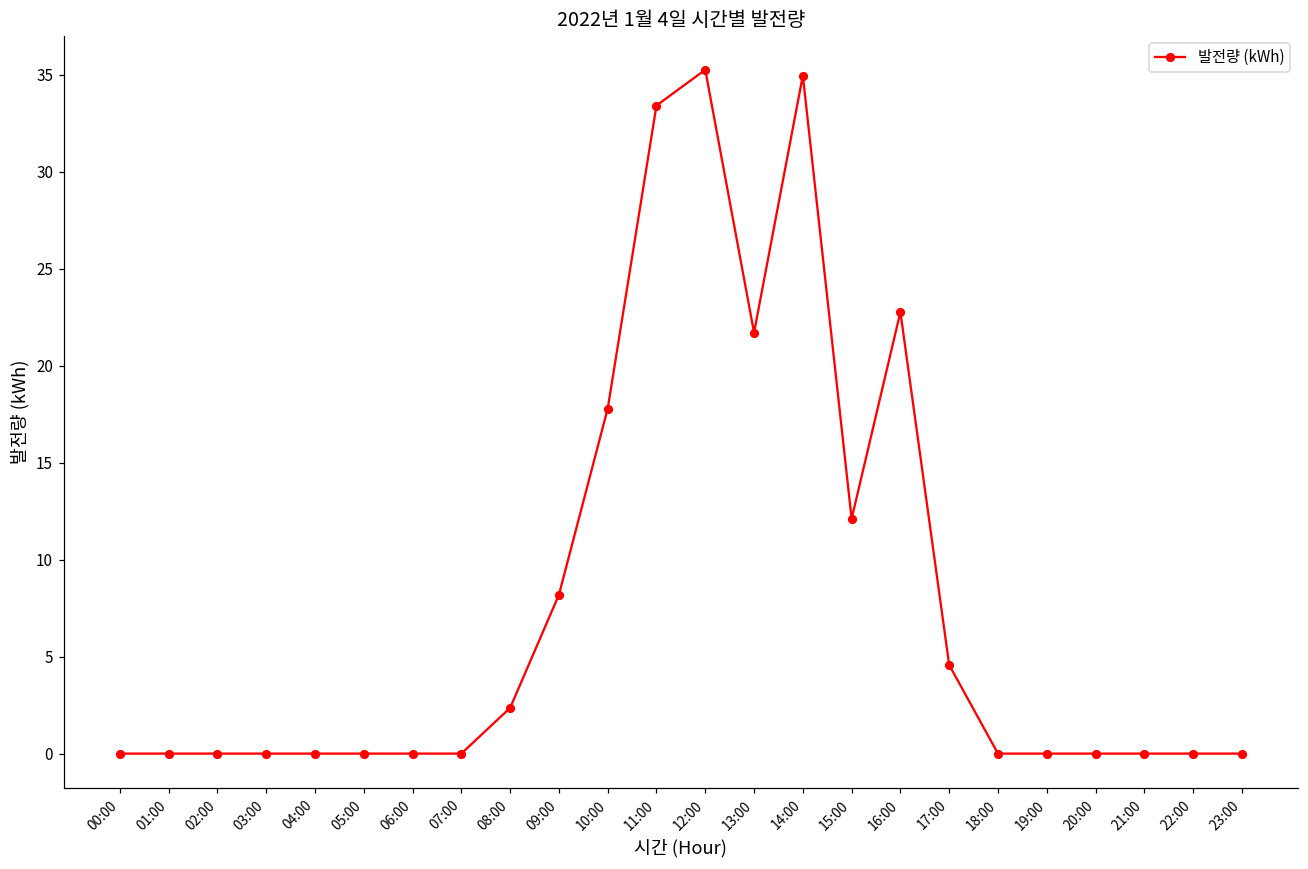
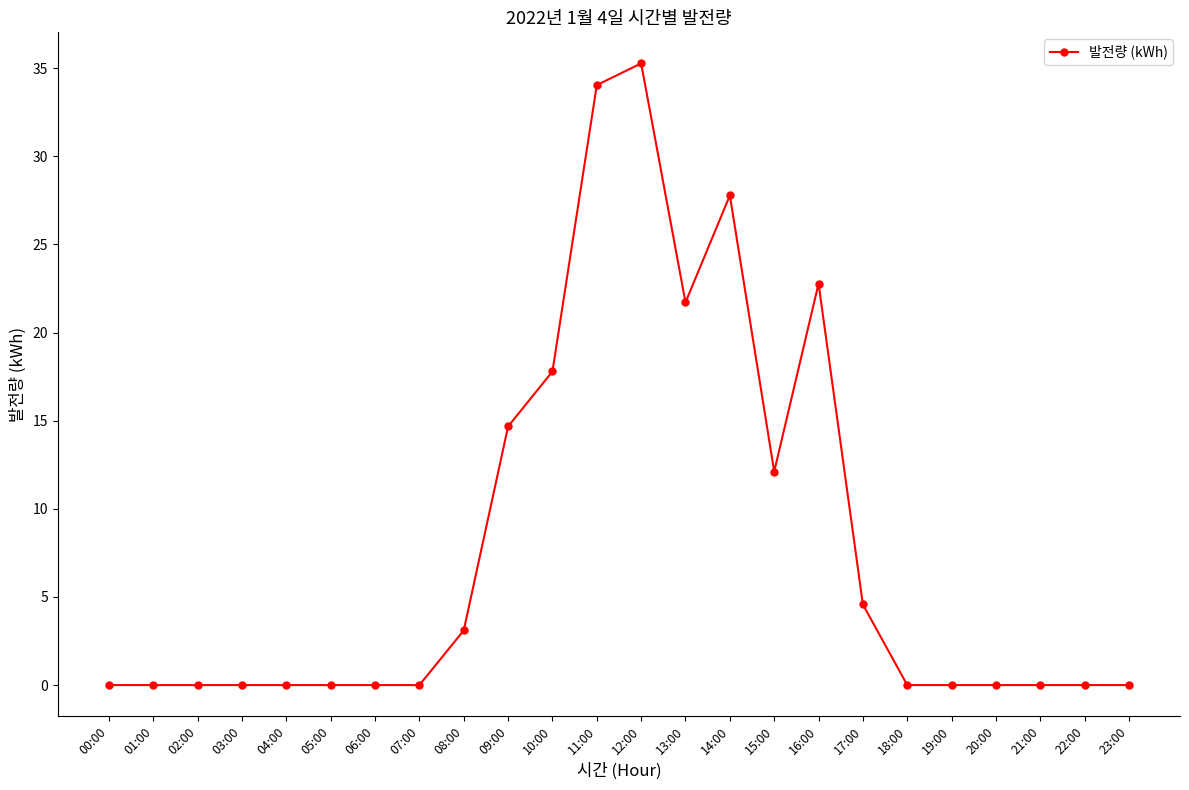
  {
    "00:00": 0.0,
    "01:00": 0.0,
    "02:00": 0.0,
    "03:00": 0.0,
    "04:00": 0.0,
    "05:00": 0.0,
    "06:00": 0.0,
    "07:00": 0.0,
-   "08:00": 2.4,
-   "09:00": 8.2,
+   "08:00": 3.1,
+   "09:00": 14.7,
    "10:00": 17.8,
-   "11:00": 33.4,
+   "11:00": 34.0,
    "12:00": 35.3,
    "13:00": 21.7,
-   "14:00": 35.0,
+   "14:00": 27.8,
    "15:00": 12.1,
    "16:00": 22.8,
    "17:00": 4.6,
    "18:00": 0.0,
    "19:00": 0.0,
    "20:00": 0.0,
    "21:00": 0.0,
    "22:00": 0.0,
    "23:00": 0.0
  }
